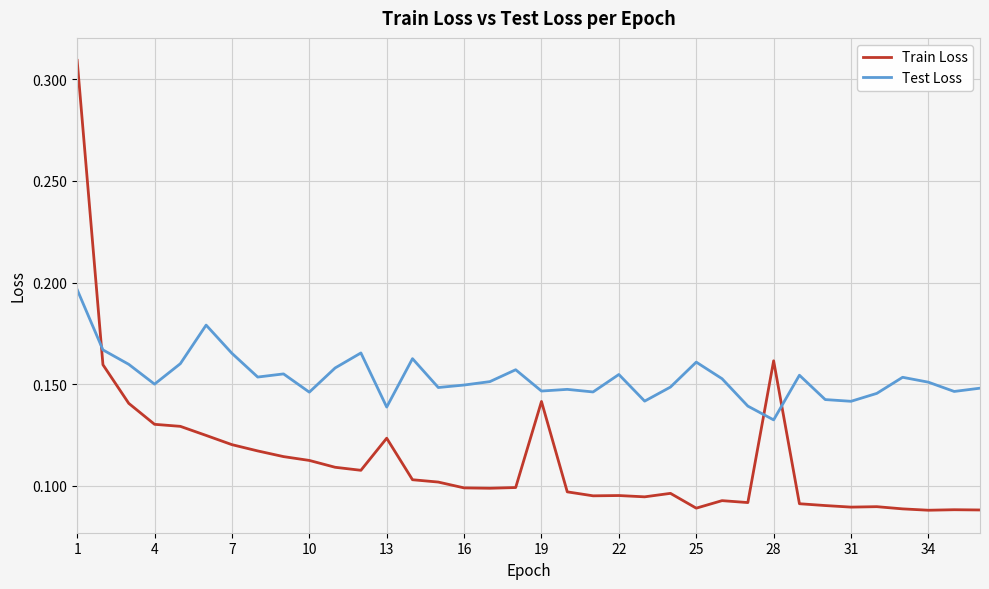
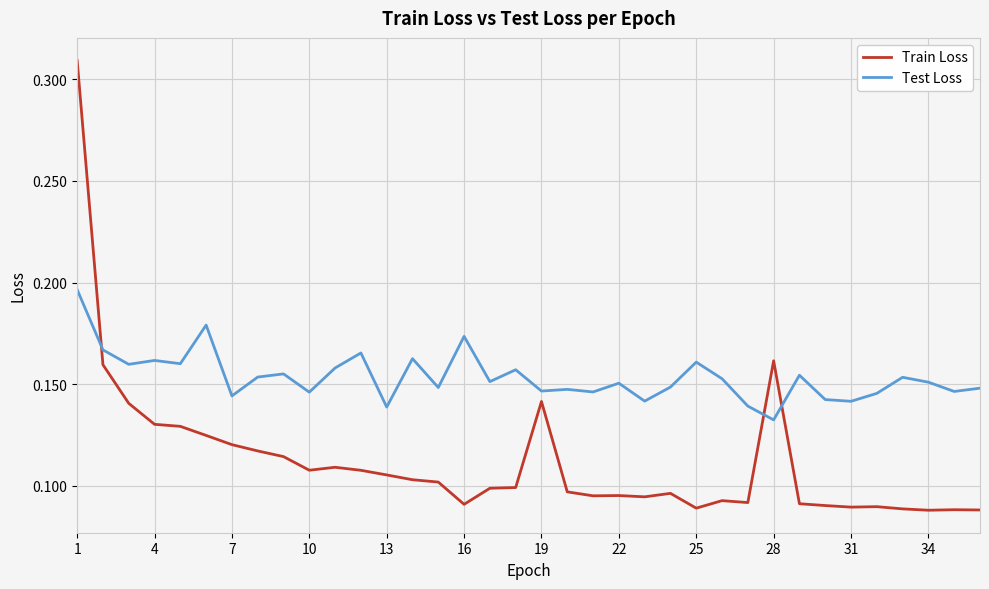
  {
    "Train Loss": {
      "1": 0.309,
      "4": 0.130,
      "7": 0.120,
-     "10": 0.113,
-     "13": 0.123,
-     "16": 0.099,
+     "10": 0.108,
+     "13": 0.105,
+     "16": 0.091,
      "19": 0.142,
      "22": 0.095,
      "25": 0.089,
      "28": 0.162,
      "31": 0.090,
      "34": 0.088
    },
    "Test Loss": {
      "1": 0.197,
-     "4": 0.150,
-     "7": 0.165,
+     "4": 0.162,
+     "7": 0.144,
      "10": 0.146,
      "13": 0.139,
-     "16": 0.150,
+     "16": 0.174,
      "19": 0.147,
-     "22": 0.155,
+     "22": 0.151,
      "25": 0.161,
      "28": 0.132,
      "31": 0.142,
      "34": 0.151
    }
  }
